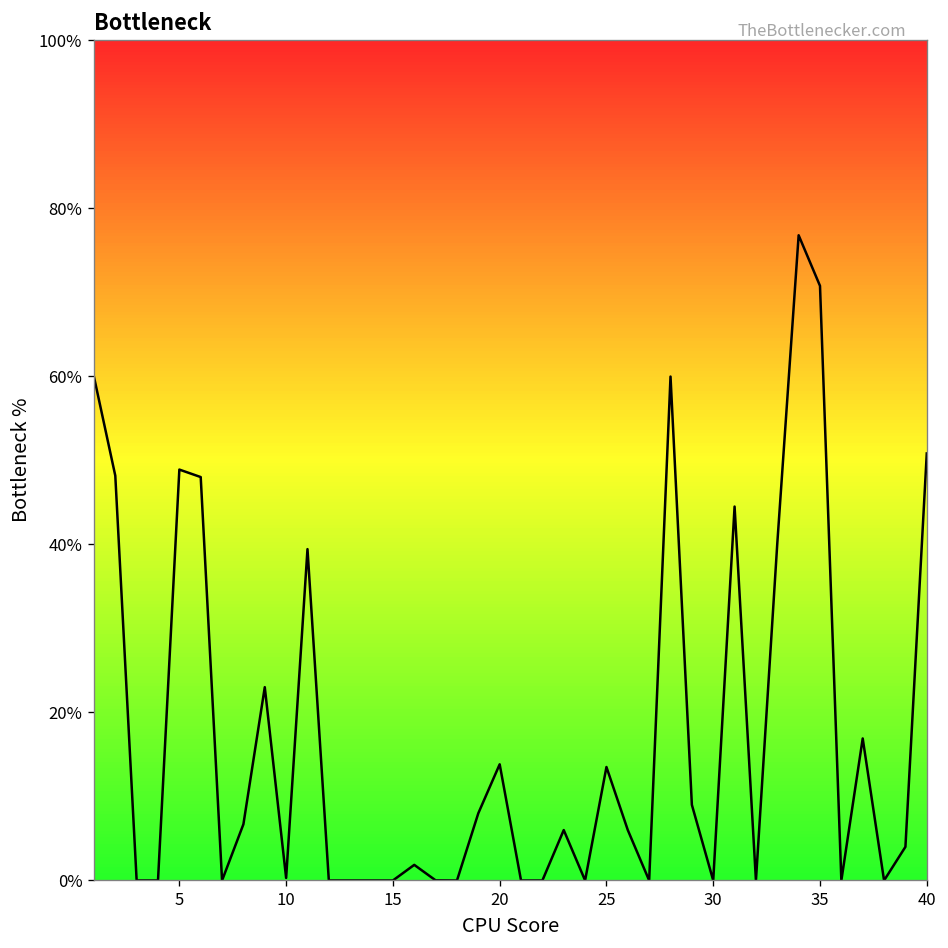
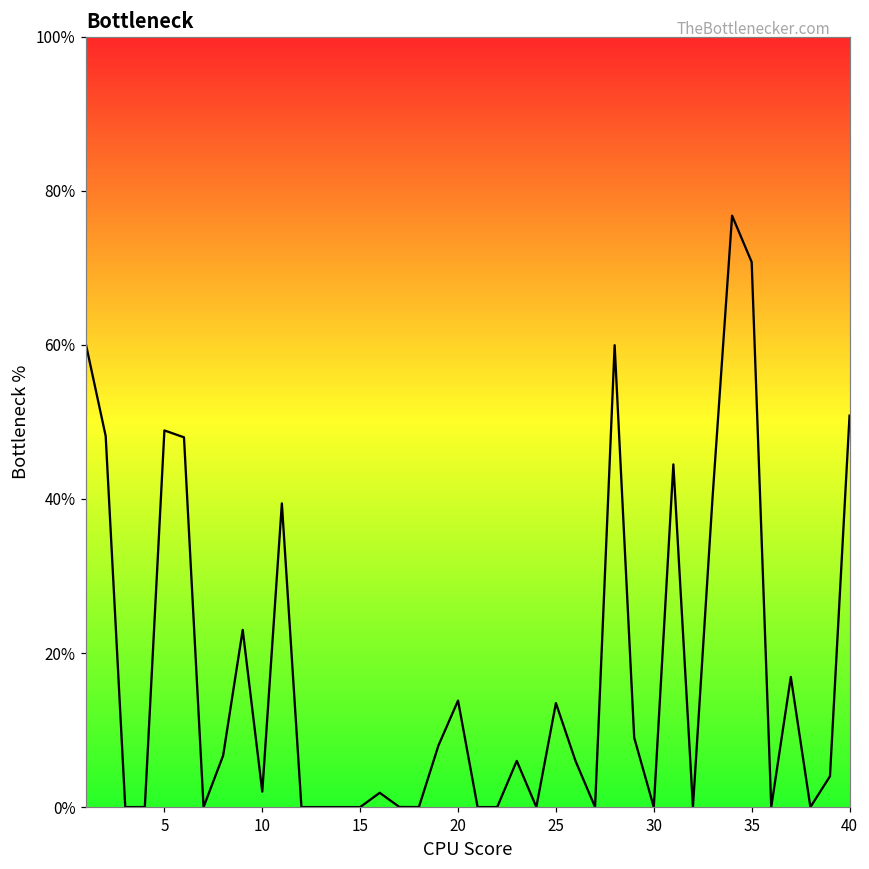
  {
    "5": "49%",
-   "10": "0%",
+   "10": "2%",
    "15": "0%",
    "20": "14%",
    "25": "13%",
    "30": "0%",
    "35": "71%",
    "40": "51%"
  }
